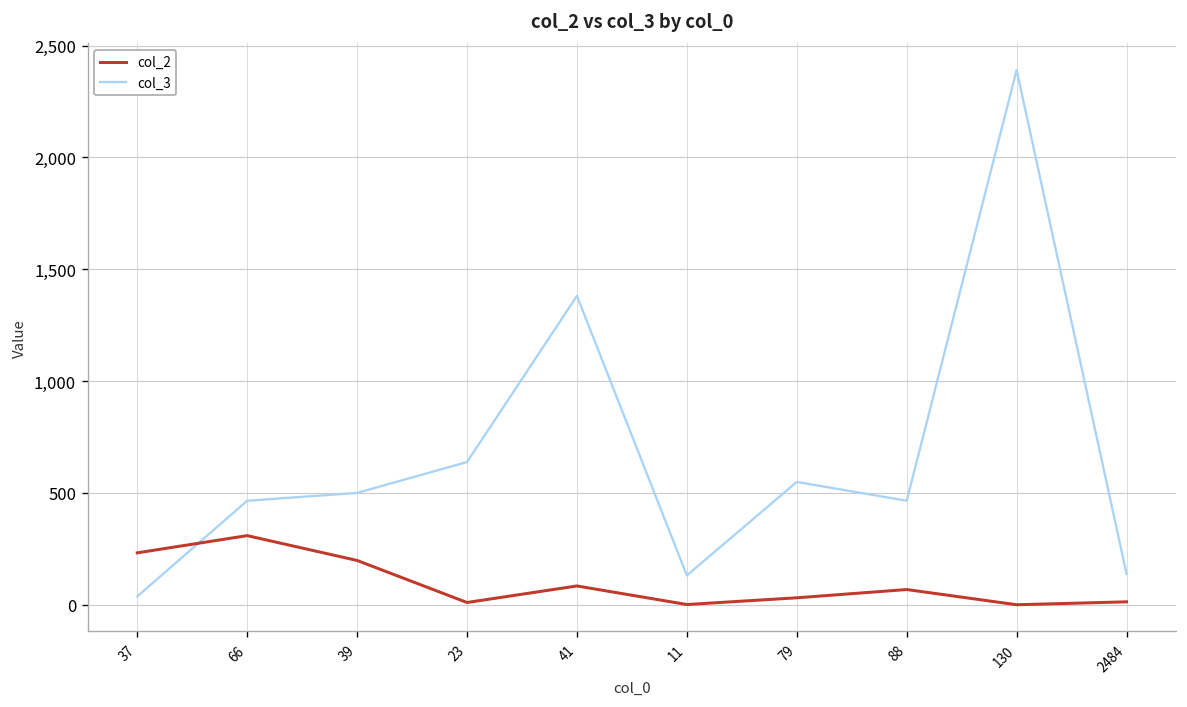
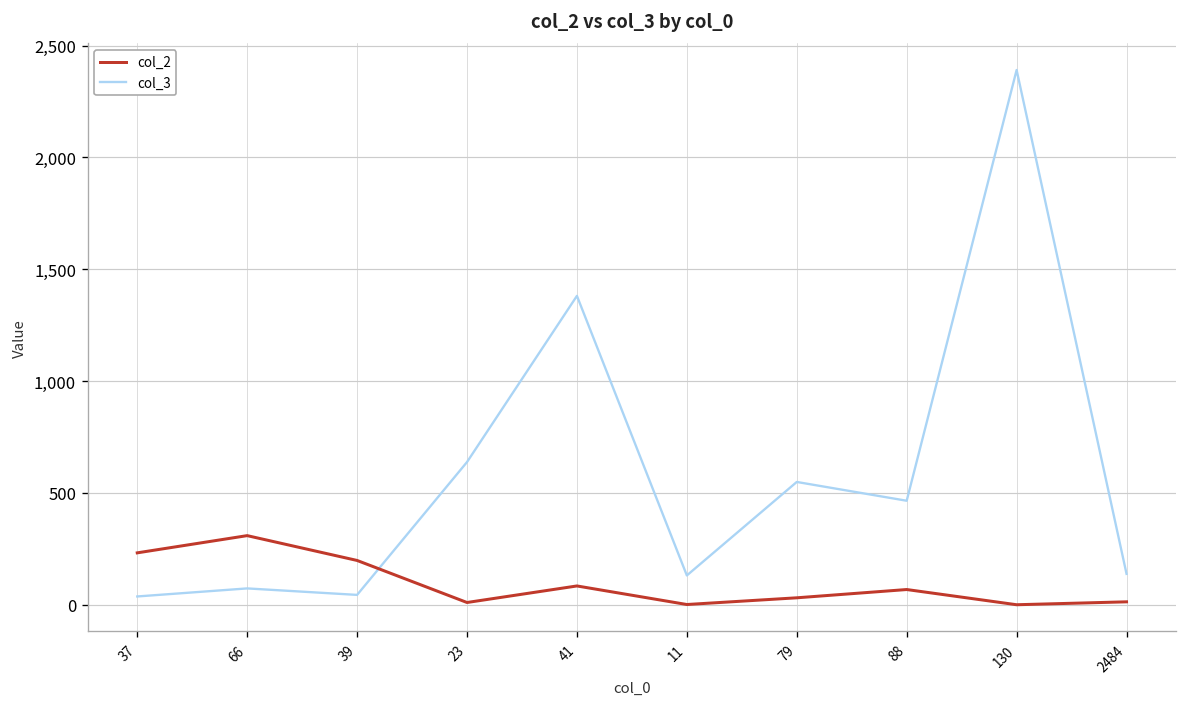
  {
    "col_2": {
      "37": "230",
      "66": "310",
      "39": "200",
      "23": "10",
      "41": "80",
      "11": "0",
      "79": "30",
      "88": "70",
      "130": "0",
      "2484": "10"
    },
    "col_3": {
      "37": "40",
-     "66": "470",
-     "39": "500",
+     "66": "70",
+     "39": "40",
      "23": "640",
      "41": "1,380",
      "11": "130",
      "79": "550",
      "88": "470",
      "130": "2,390",
      "2484": "140"
    }
  }
